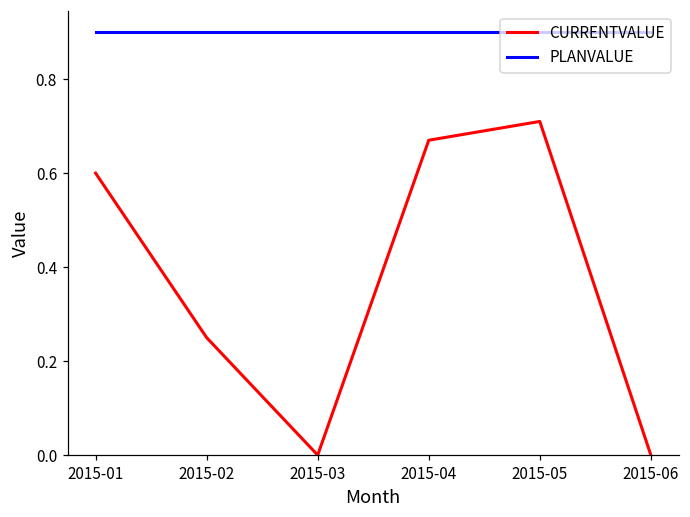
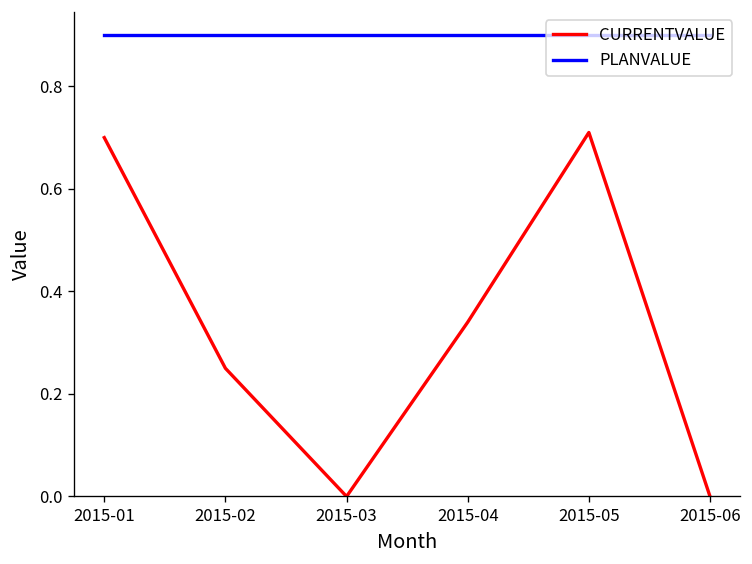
  {
    "CURRENTVALUE": {
-     "2015-01": 0.6,
+     "2015-01": 0.7,
      "2015-02": 0.25,
      "2015-03": 0.00,
-     "2015-04": 0.67,
+     "2015-04": 0.34,
      "2015-05": 0.71,
      "2015-06": 0.00
    },
    "PLANVALUE": {
      "2015-01": 0.90,
      "2015-02": 0.90,
      "2015-03": 0.90,
      "2015-04": 0.90
    }
  }
